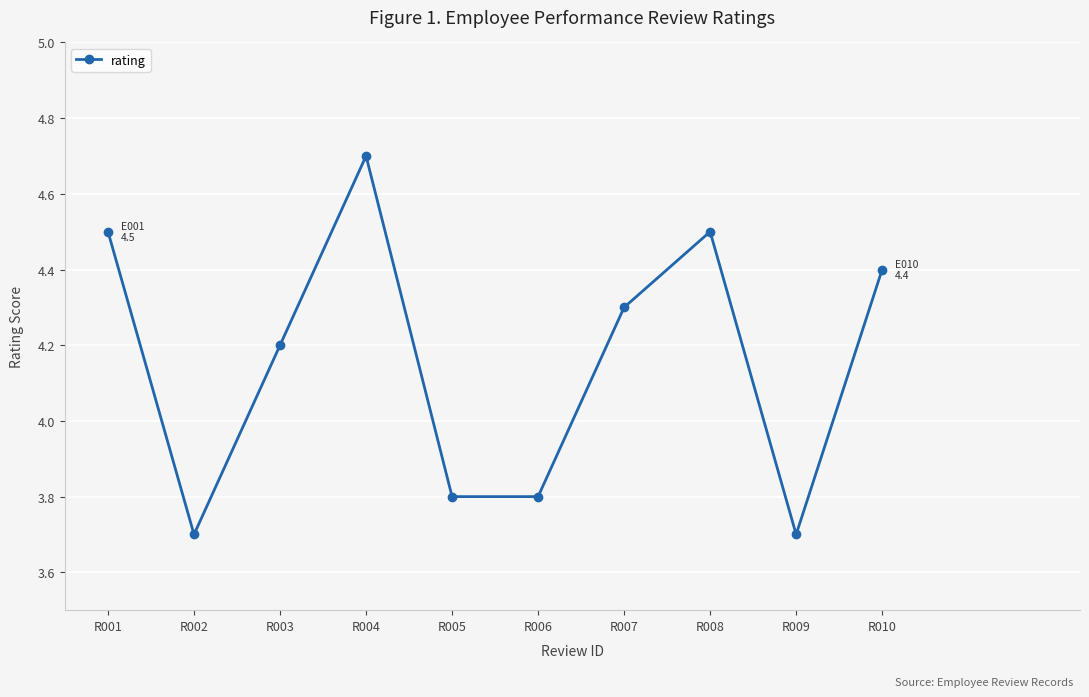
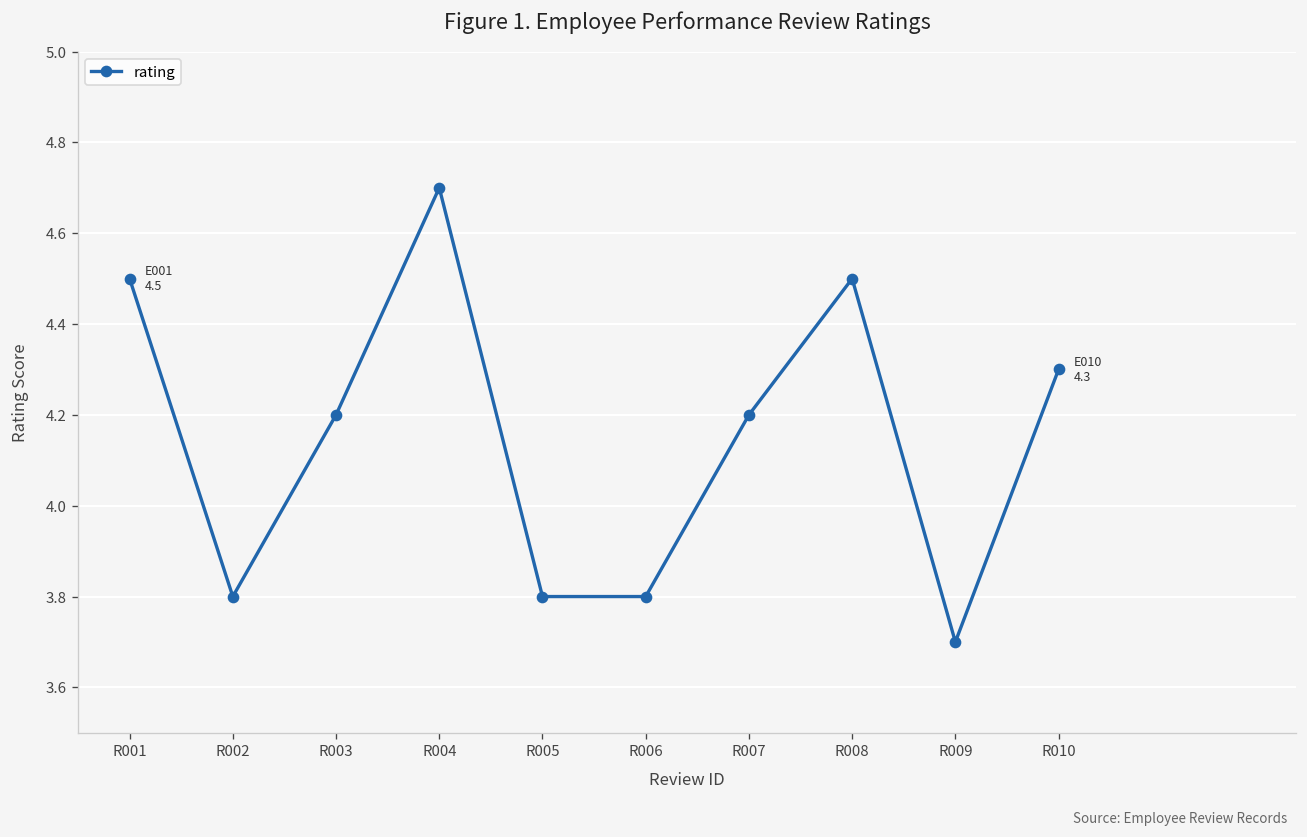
  {
    "R001": 4.5,
-   "R002": 3.7,
-   "R007": 4.3,
-   "R010": 4.4
+   "R002": 3.8,
+   "R007": 4.2,
+   "R010": 4.3
  }
